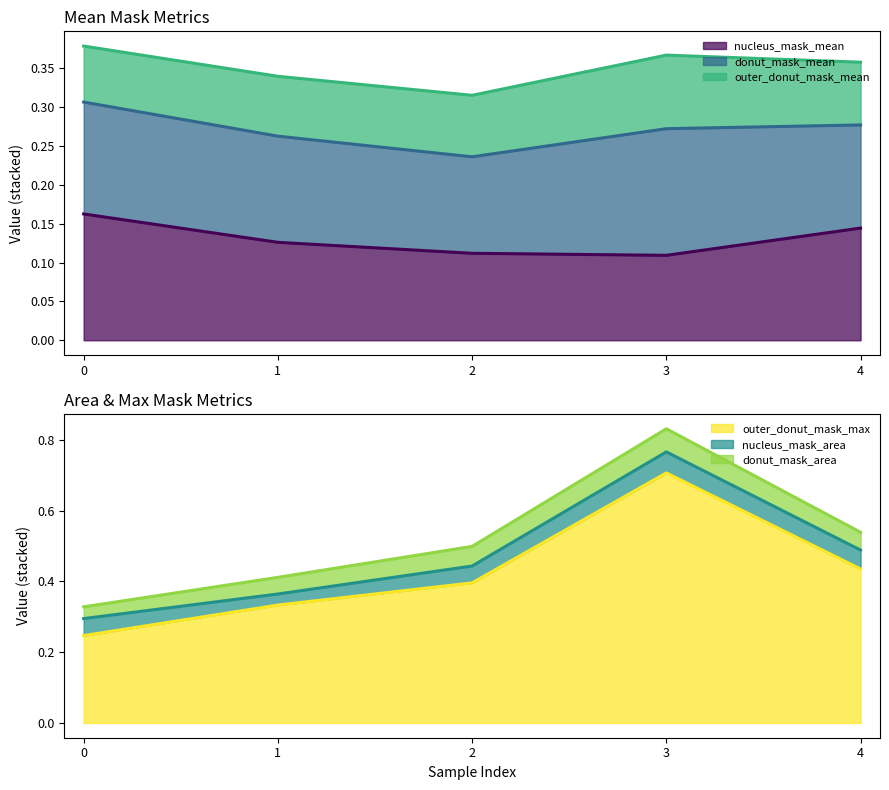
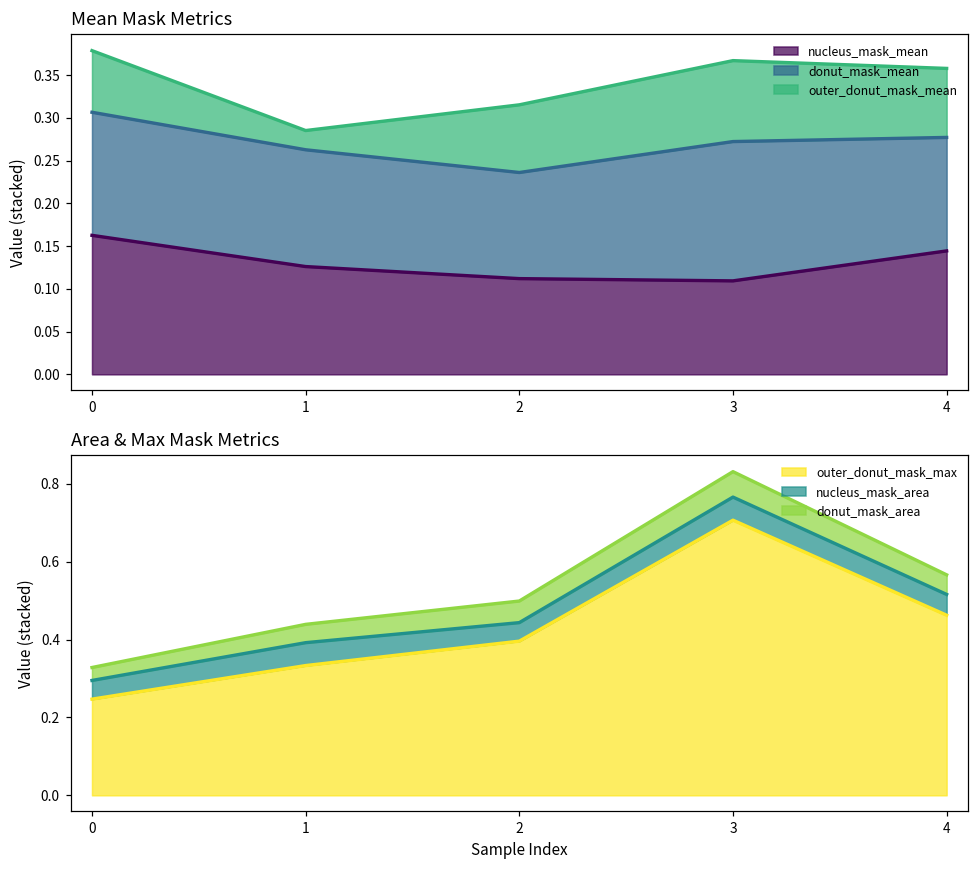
  {
    "Mean Mask Metrics": {
      "nucleus_mask_mean": {
        "0": 0.16,
        "1": 0.13,
        "2": 0.11,
        "3": 0.11,
        "4": 0.14
      },
      "donut_mask_mean": {
        "0": 0.14,
        "1": 0.14,
        "2": 0.12,
        "3": 0.16,
        "4": 0.13
      },
      "outer_donut_mask_mean": {
        "0": 0.07,
-       "1": 0.08,
+       "1": 0.02,
        "2": 0.08,
        "3": 0.09,
        "4": 0.08
      }
    },
    "Area & Max Mask Metrics": {
      "outer_donut_mask_max": {
        "0": 0.25,
        "1": 0.33,
        "2": 0.40,
        "3": 0.71,
-       "4": 0.44
+       "4": 0.46
      },
      "nucleus_mask_area": {
        "0": 0.05,
-       "1": 0.03,
+       "1": 0.06,
        "2": 0.05,
        "3": 0.06,
        "4": 0.05
      },
      "donut_mask_area": {
        "0": 0.03,
        "1": 0.05,
        "2": 0.06,
        "3": 0.07,
        "4": 0.05
      }
    }
  }
